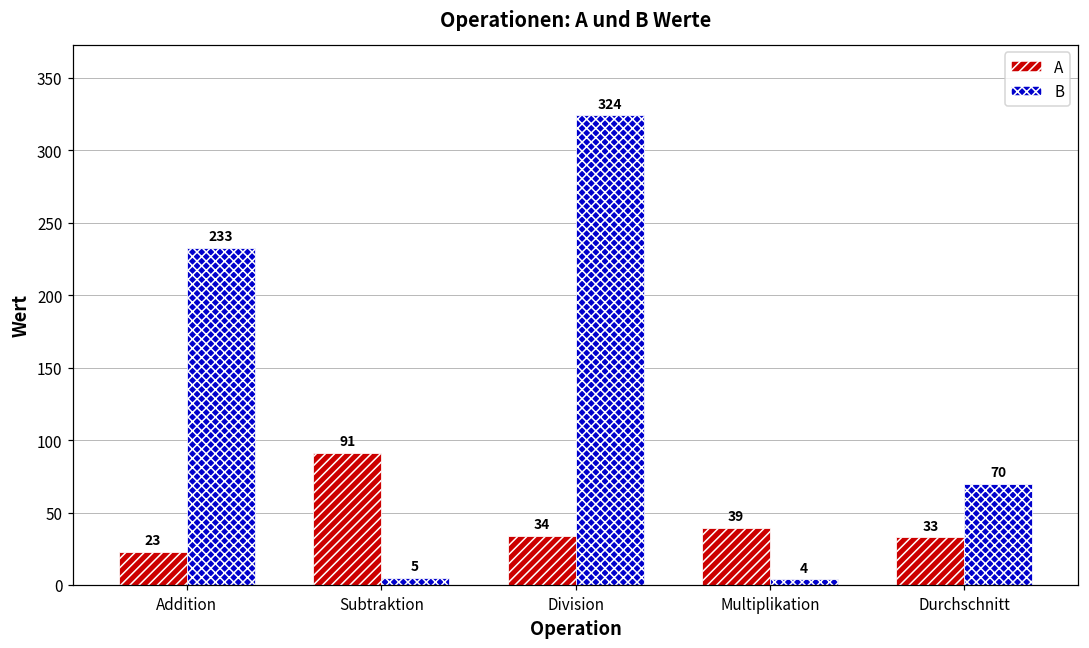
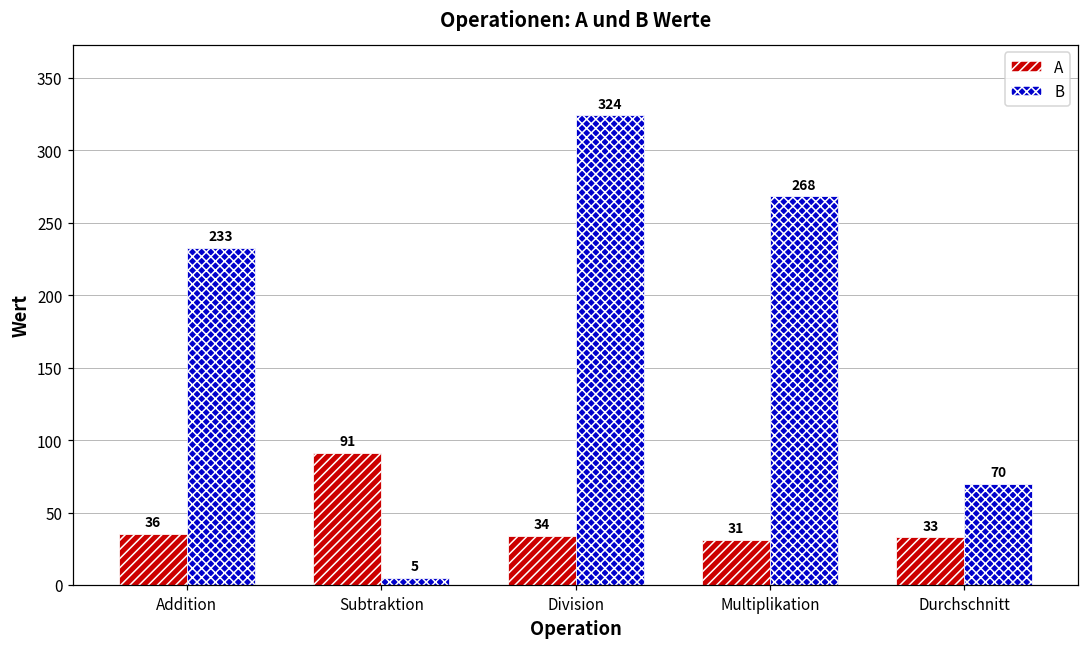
  {
    "A": {
-     "Addition": 23,
+     "Addition": 36,
      "Subtraktion": 91,
      "Division": 34,
-     "Multiplikation": 39,
+     "Multiplikation": 31,
      "Durchschnitt": 33
    },
    "B": {
      "Addition": 233,
      "Subtraktion": 5,
      "Division": 324,
-     "Multiplikation": 4,
+     "Multiplikation": 268,
      "Durchschnitt": 70
    }
  }
